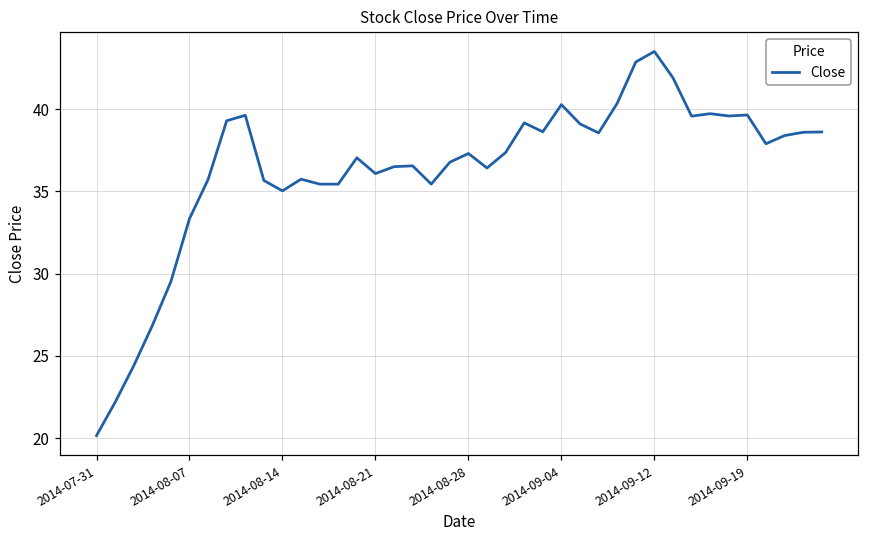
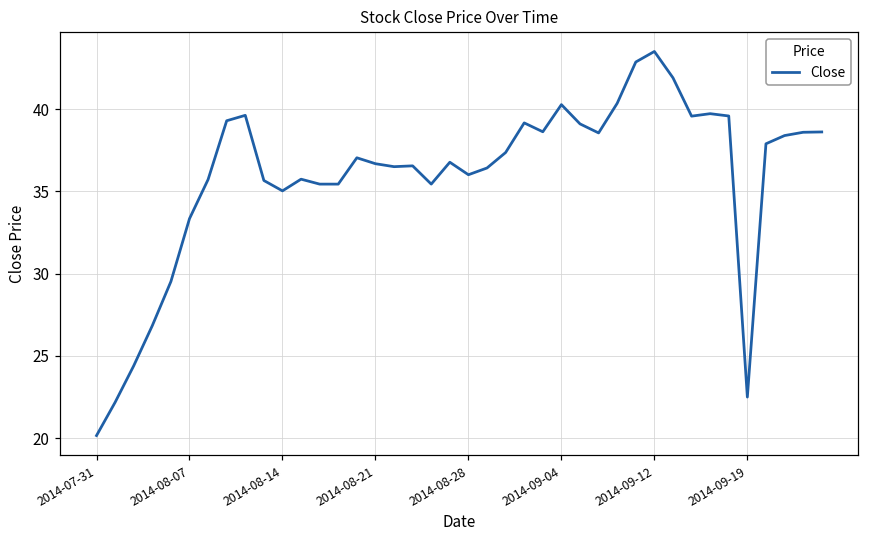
  {
    "2014-07-31": 20.2,
    "2014-08-07": 33.3,
    "2014-08-14": 35.0,
-   "2014-08-21": 36.1,
-   "2014-08-28": 37.3,
+   "2014-08-21": 36.7,
+   "2014-08-28": 36.0,
    "2014-09-04": 40.3,
    "2014-09-12": 43.5,
-   "2014-09-19": 39.6
+   "2014-09-19": 22.5
  }
